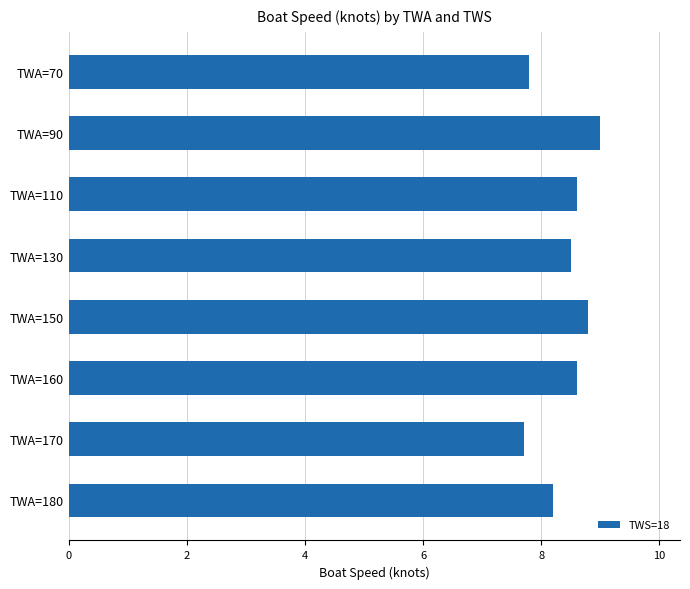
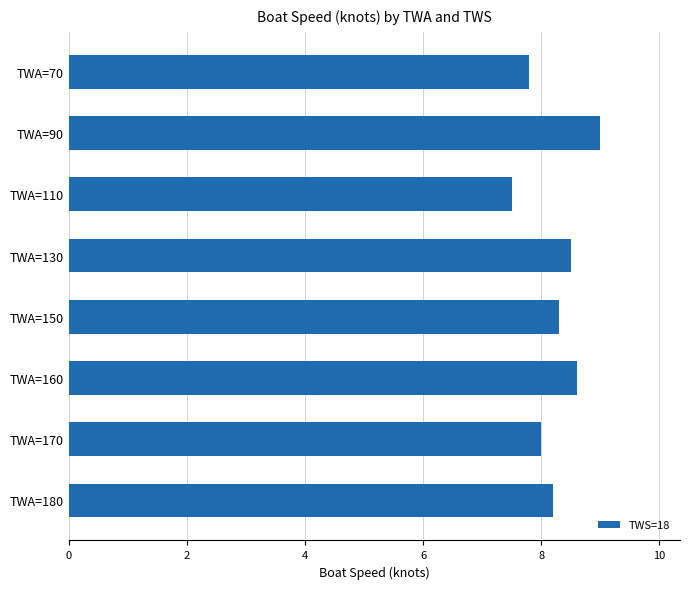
  {
    "TWA=70": 7.8,
    "TWA=90": 9.0,
-   "TWA=110": 8.6,
+   "TWA=110": 7.5,
    "TWA=130": 8.5,
-   "TWA=150": 8.8,
+   "TWA=150": 8.3,
    "TWA=160": 8.6,
-   "TWA=170": 7.7,
+   "TWA=170": 8.0,
    "TWA=180": 8.2
  }
